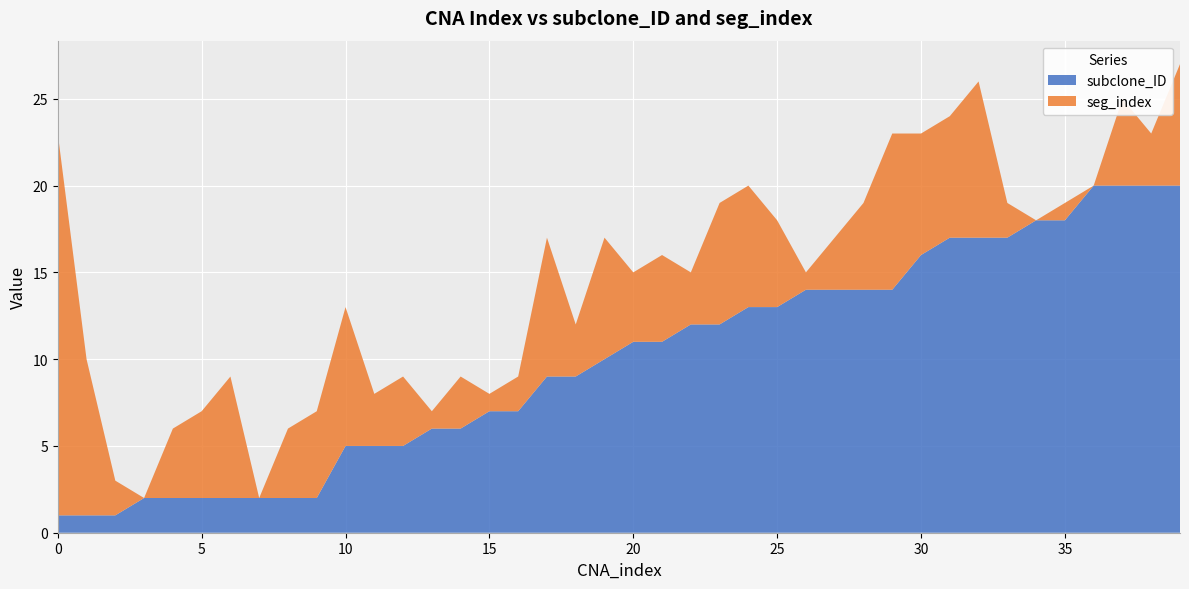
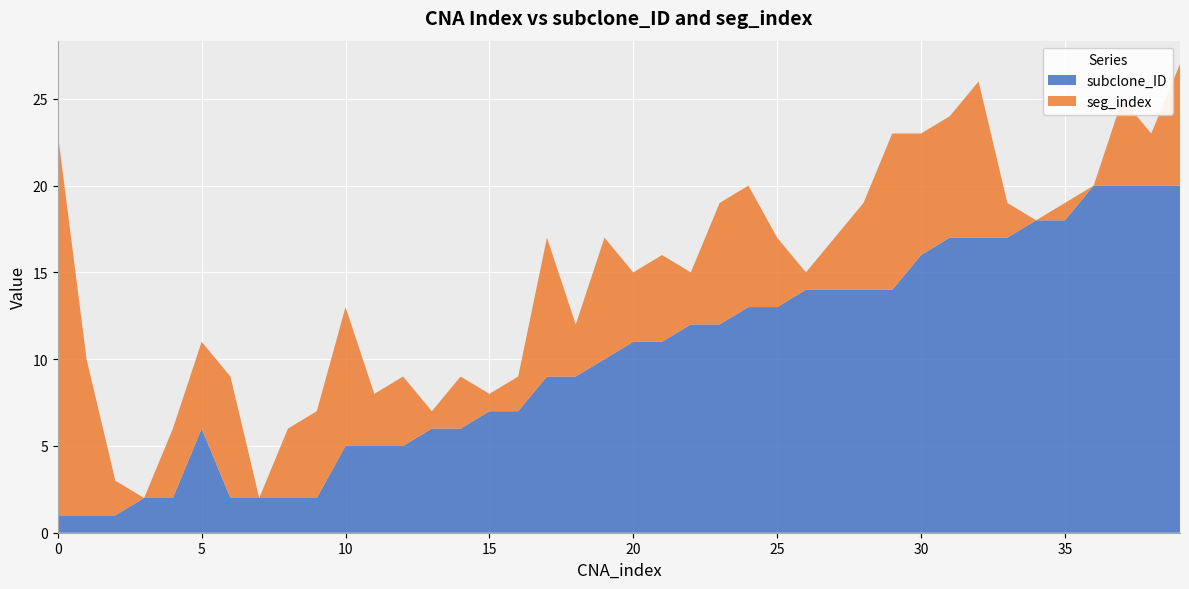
  {
    "subclone_ID": {
      "0": 1,
-     "5": 2,
+     "5": 6,
      "10": 5,
      "15": 7,
      "20": 11,
      "25": 13,
      "30": 16,
      "35": 18
    },
    "seg_index": {
-     "25": 5
+     "25": 4
    }
  }
